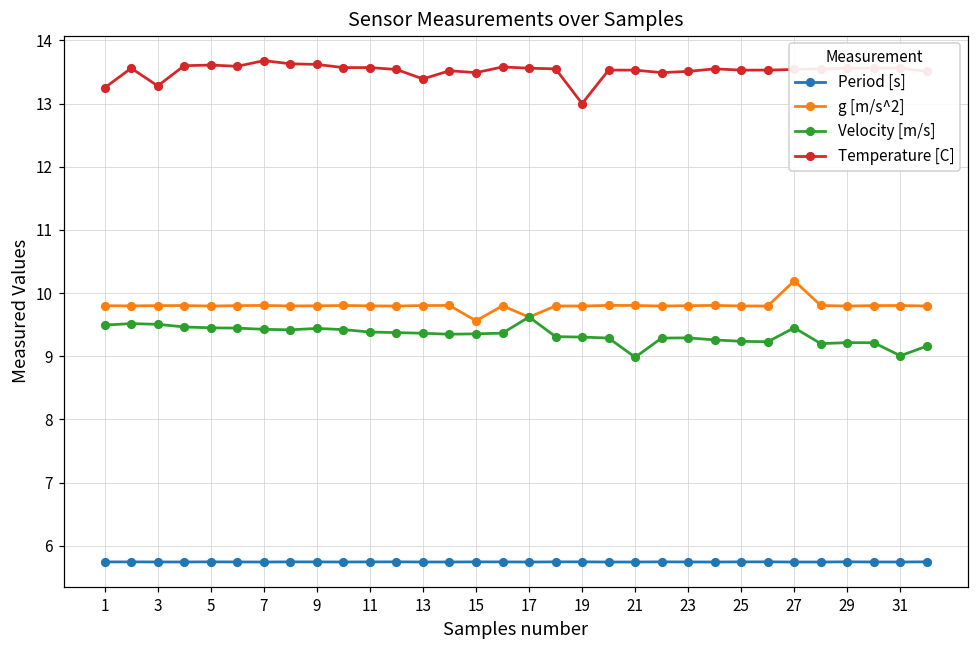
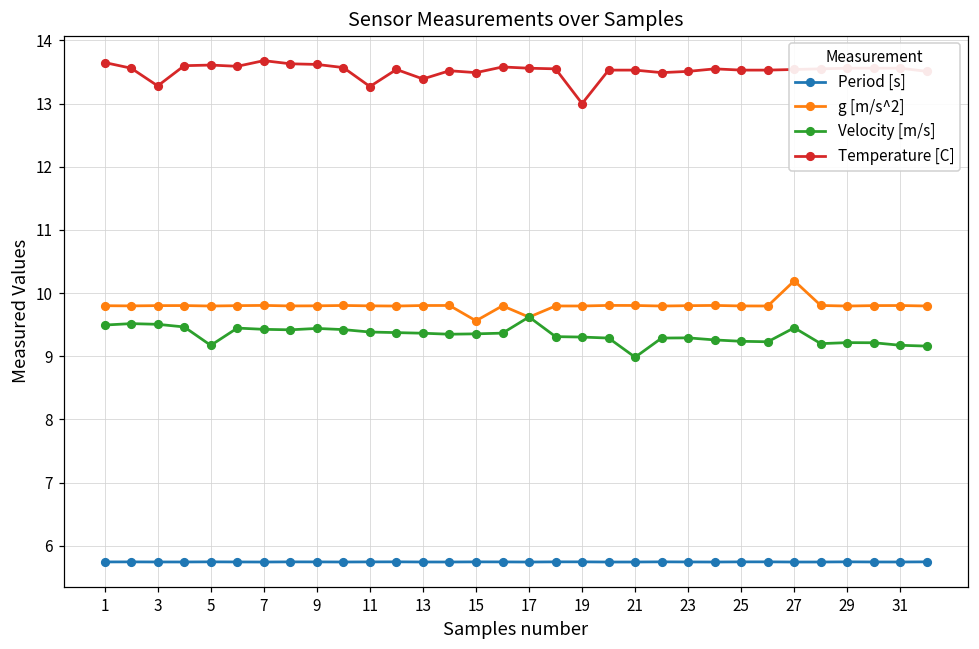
  {
    "Period [s]": {
      "1": 5.7,
      "3": 5.7,
      "5": 5.7,
      "7": 5.7,
      "9": 5.7,
      "11": 5.7,
      "13": 5.7,
      "15": 5.7,
      "17": 5.7,
      "19": 5.7,
      "21": 5.7,
      "23": 5.7,
      "25": 5.7,
      "27": 5.7,
      "29": 5.7,
      "31": 5.7
    },
    "g [m/s^2]": {
      "1": 9.8,
      "3": 9.8,
      "5": 9.8,
      "7": 9.8,
      "9": 9.8,
      "11": 9.8,
      "13": 9.8,
      "15": 9.6,
      "19": 9.8,
      "21": 9.8,
      "23": 9.8,
      "25": 9.8,
      "27": 10.2,
      "29": 9.8,
      "31": 9.8
    },
    "Velocity [m/s]": {
      "1": 9.5,
      "3": 9.5,
-     "5": 9.4,
+     "5": 9.2,
      "7": 9.4,
      "9": 9.4,
      "11": 9.4,
      "13": 9.4,
      "15": 9.4,
      "19": 9.3,
      "21": 9.0,
      "23": 9.3,
      "25": 9.2,
      "27": 9.5,
      "29": 9.2,
-     "31": 9.0
+     "31": 9.2
    },
    "Temperature [C]": {
-     "1": 13.3,
+     "1": 13.7,
      "3": 13.3,
      "5": 13.6,
      "7": 13.7,
      "9": 13.6,
-     "11": 13.6,
+     "11": 13.3,
      "13": 13.4,
      "15": 13.5,
      "17": 13.6,
      "19": 13.0,
      "21": 13.5,
      "23": 13.5,
      "25": 13.5
    }
  }
